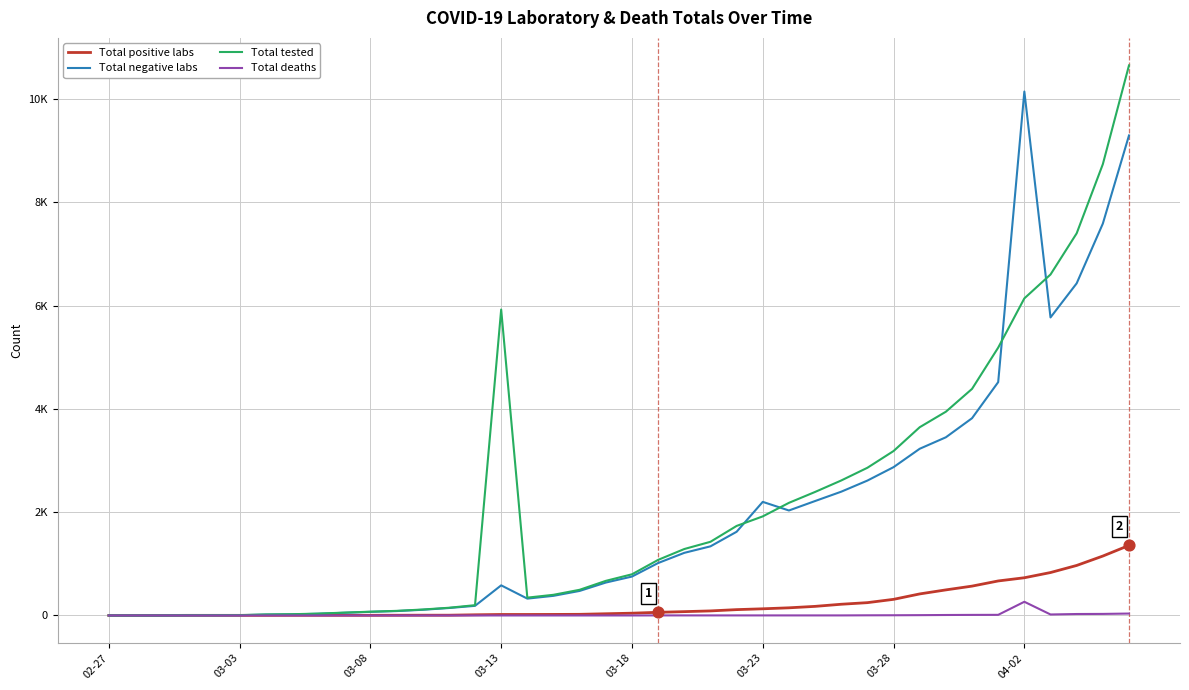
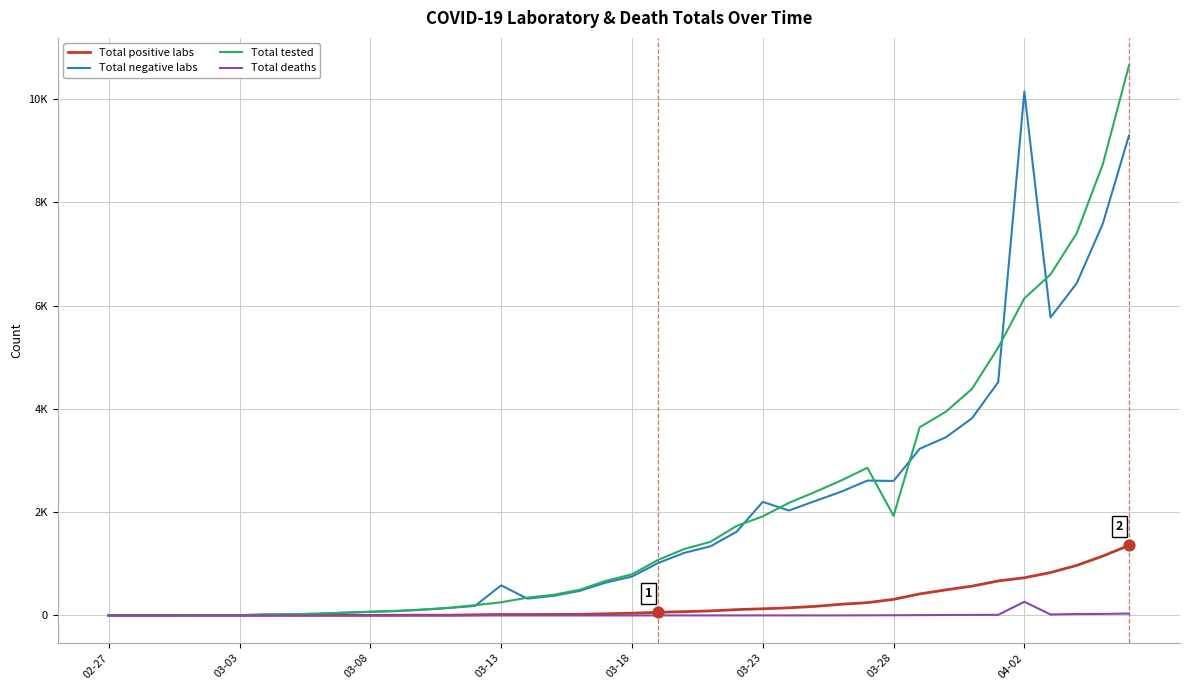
  {
    "Total negative labs": {
      "03-13": 600,
      "03-23": 2200,
-     "03-28": 2900,
+     "03-28": 2600,
      "04-02": 10100
    },
    "Total tested": {
-     "03-13": 5900,
+     "03-13": 300,
      "03-23": 1900,
-     "03-28": 3200,
+     "03-28": 1900,
      "04-02": 6100
    },
    "Total deaths": {
      "03-23": 0,
      "03-28": 0,
      "04-02": 300
    }
  }
